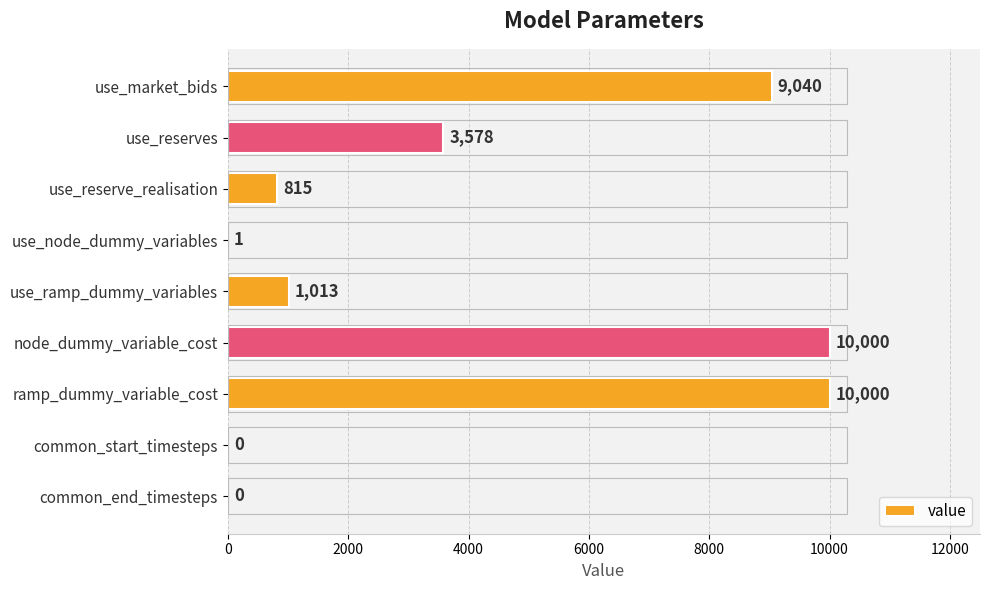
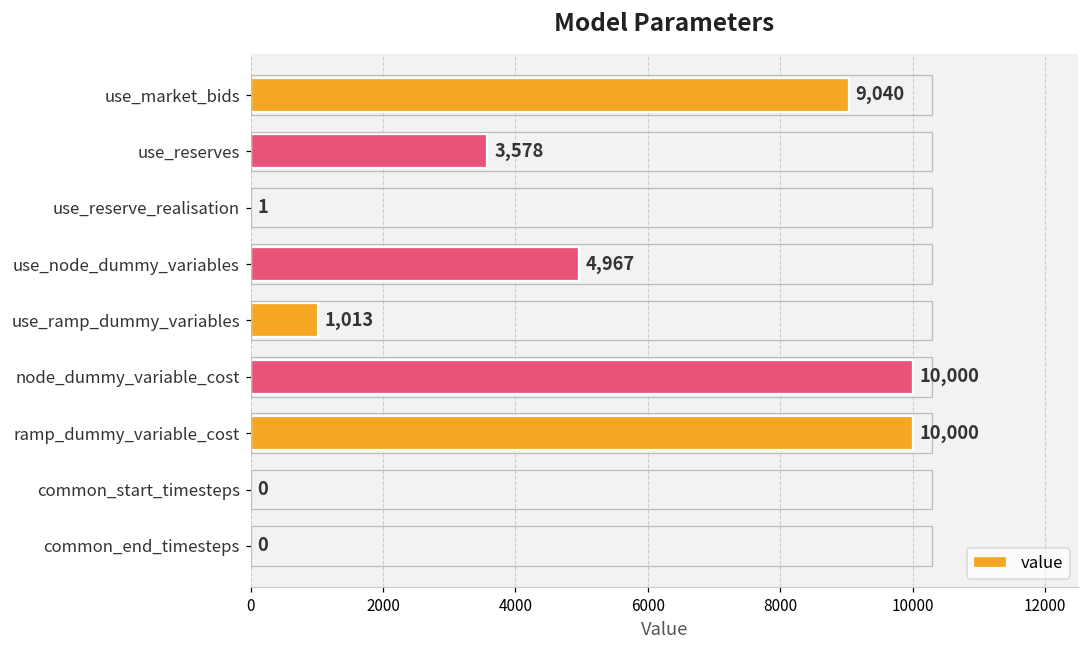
  {
    "use_market_bids": "9,040",
    "use_reserves": "3,578",
-   "use_reserve_realisation": "815",
-   "use_node_dummy_variables": "1",
+   "use_reserve_realisation": "1",
+   "use_node_dummy_variables": "4,967",
    "use_ramp_dummy_variables": "1,013",
    "node_dummy_variable_cost": "10,000",
    "ramp_dummy_variable_cost": "10,000",
    "common_start_timesteps": "0",
    "common_end_timesteps": "0"
  }
